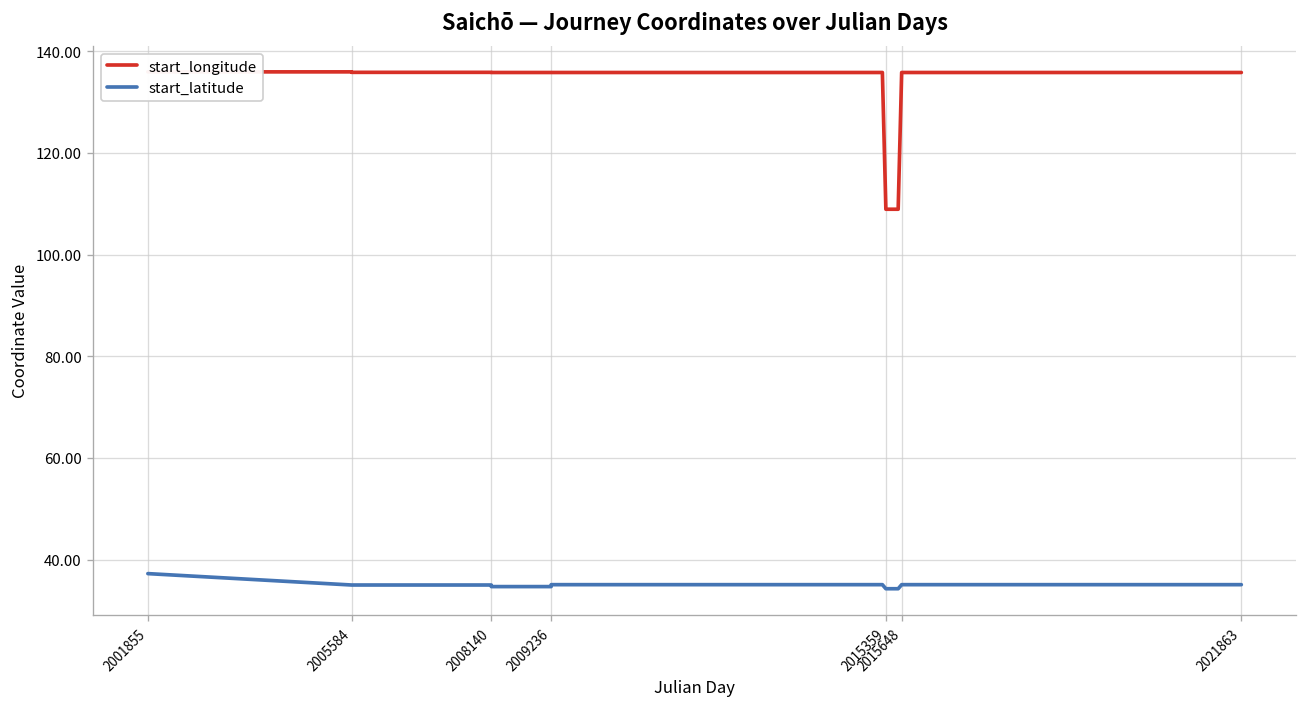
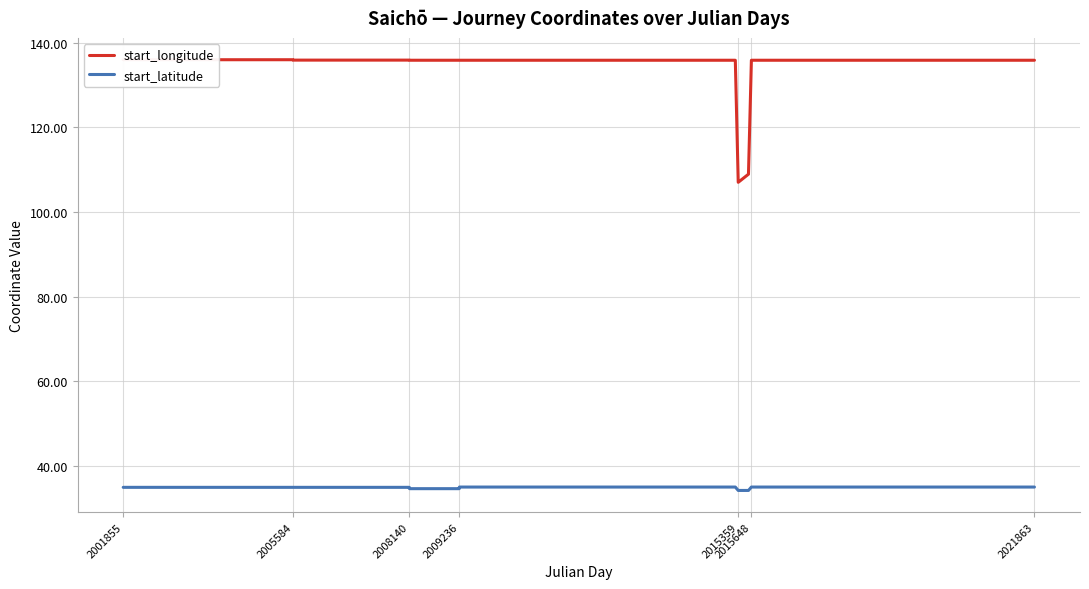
  {
    "start_longitude": {
      "2005584": 136,
      "2008140": 136,
      "2009236": 136,
-     "2015359": 109,
+     "2015359": 107,
      "2015648": 136,
      "2021863": 136
    },
    "start_latitude": {
-     "2001855": 37,
+     "2001855": 35,
      "2005584": 35,
      "2008140": 35,
      "2009236": 35,
      "2015359": 34,
      "2015648": 35,
      "2021863": 35
    }
  }
